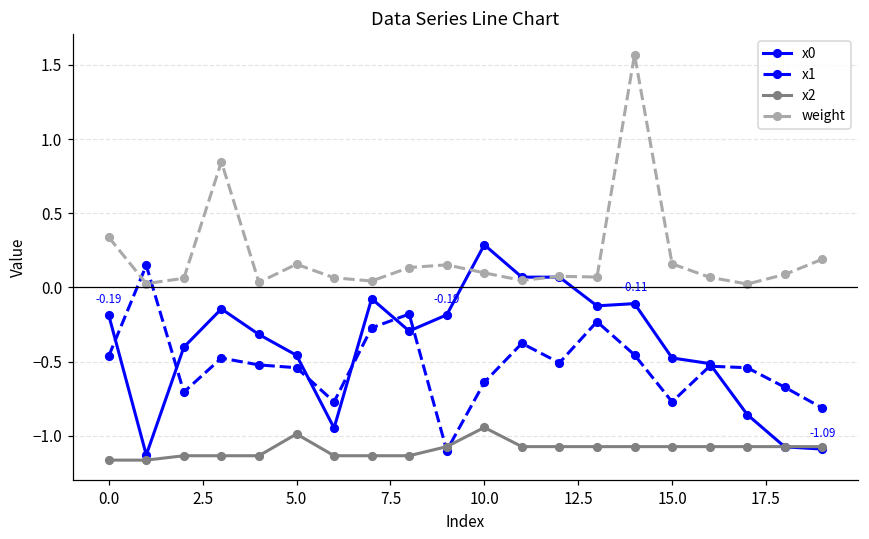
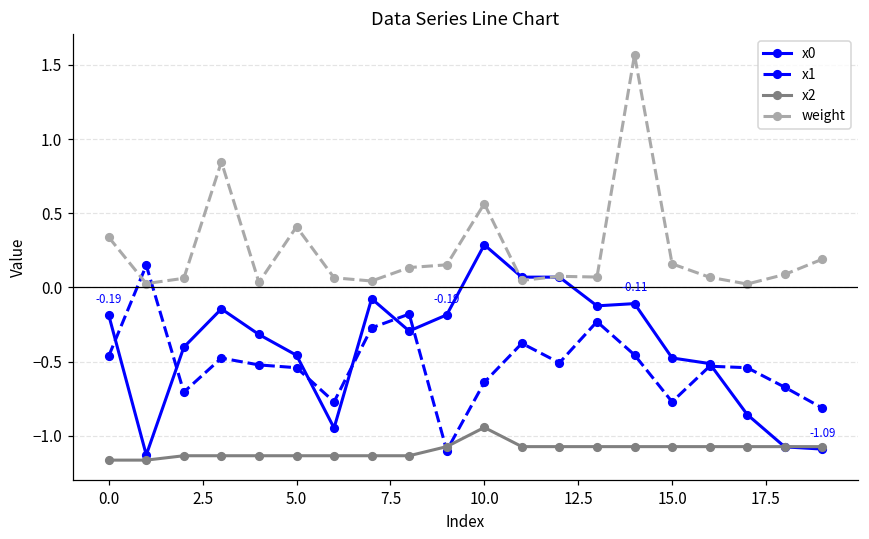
  {
    "x2": {
      "0.0": -1.16,
-     "5.0": -0.99,
+     "5.0": -1.14,
      "10.0": -0.94,
      "15.0": -1.07
    },
    "weight": {
      "0.0": 0.34,
-     "5.0": 0.16,
-     "10.0": 0.10,
+     "5.0": 0.41,
+     "10.0": 0.56,
      "15.0": 0.16
    }
  }
